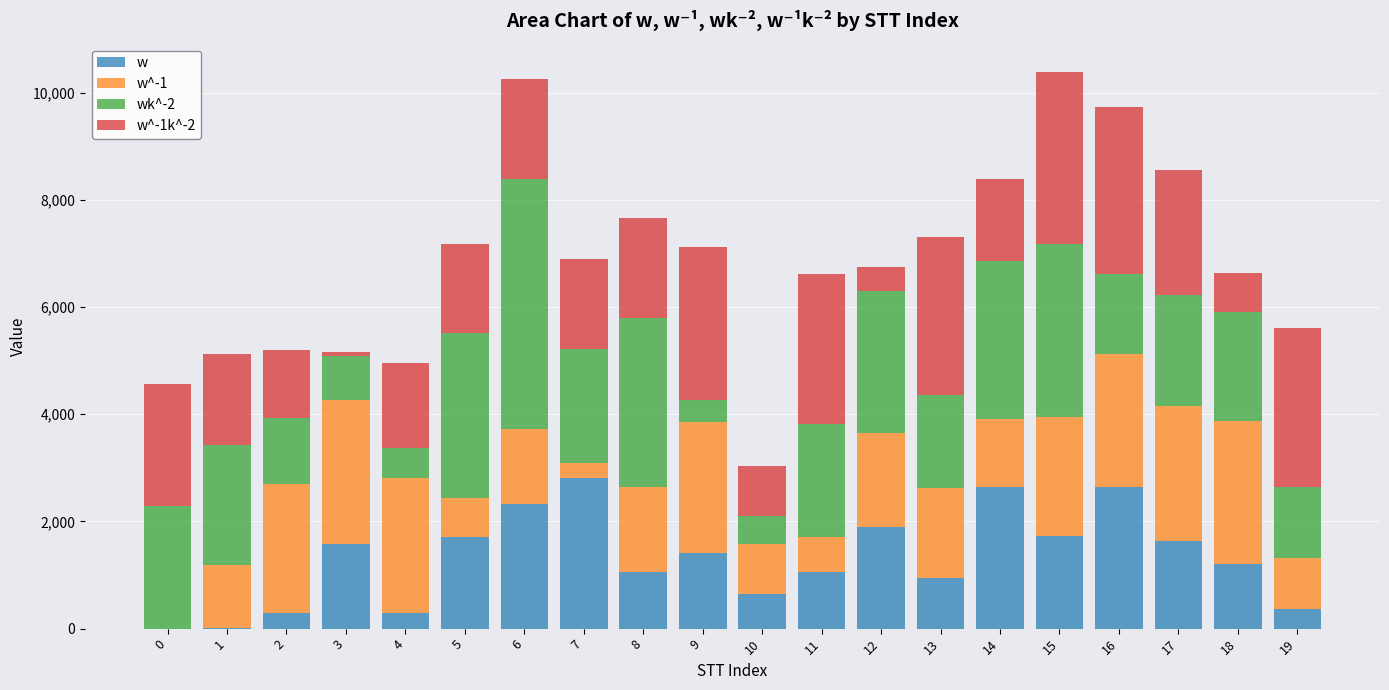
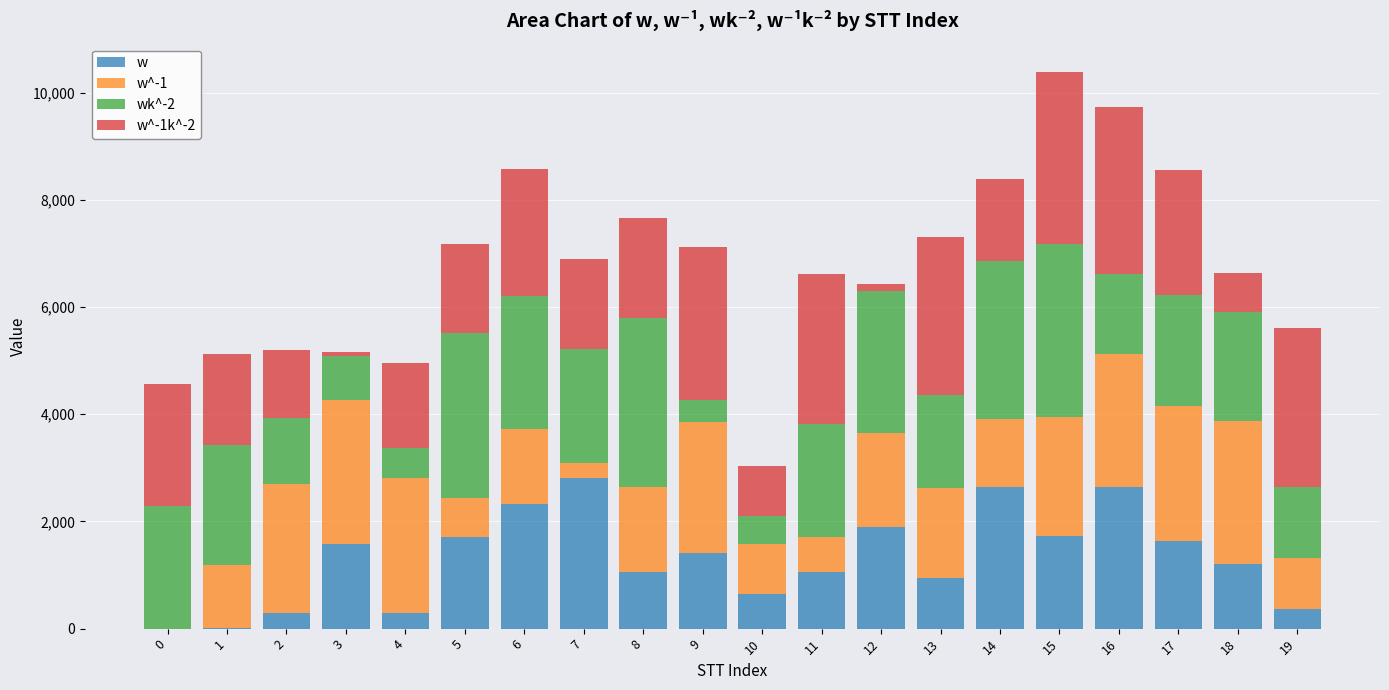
  {
    "w": {
      "2": "300",
      "3": "1,600",
      "4": "300",
      "5": "1,700",
      "6": "2,300",
      "7": "2,800",
      "8": "1,100",
      "9": "1,400",
      "10": "700",
      "11": "1,100",
      "12": "1,900",
      "13": "900",
      "14": "2,600",
      "15": "1,700",
      "16": "2,600",
      "17": "1,600",
      "18": "1,200",
      "19": "400"
    },
    "w^-1": {
      "1": "1,200",
      "2": "2,400",
      "3": "2,700",
      "4": "2,500",
      "5": "700",
      "6": "1,400",
      "7": "300",
      "8": "1,600",
      "9": "2,400",
      "10": "900",
      "11": "600",
      "12": "1,800",
      "13": "1,700",
      "14": "1,300",
      "15": "2,200",
      "16": "2,500",
      "17": "2,500",
      "18": "2,700",
      "19": "900"
    },
    "wk^-2": {
      "0": "2,300",
      "1": "2,200",
      "2": "1,200",
      "3": "800",
      "4": "600",
      "5": "3,100",
-     "6": "4,700",
+     "6": "2,500",
      "7": "2,100",
      "8": "3,200",
      "9": "400",
      "10": "500",
      "11": "2,100",
      "12": "2,600",
      "13": "1,700",
      "14": "2,900",
      "15": "3,200",
      "16": "1,500",
      "17": "2,100",
      "18": "2,000",
      "19": "1,300"
    },
    "w^-1k^-2": {
      "0": "2,300",
      "1": "1,700",
      "2": "1,300",
      "3": "100",
      "4": "1,600",
      "5": "1,700",
-     "6": "1,900",
+     "6": "2,400",
      "7": "1,700",
      "8": "1,900",
      "9": "2,900",
      "10": "1,000",
      "11": "2,800",
-     "12": "500",
+     "12": "100",
      "13": "2,900",
      "14": "1,500",
      "15": "3,200",
      "16": "3,100",
      "17": "2,300",
      "18": "700",
      "19": "3,000"
    }
  }
